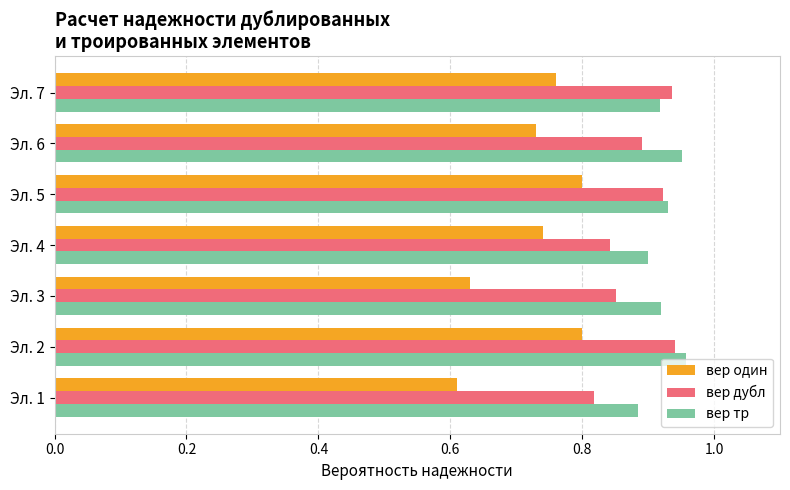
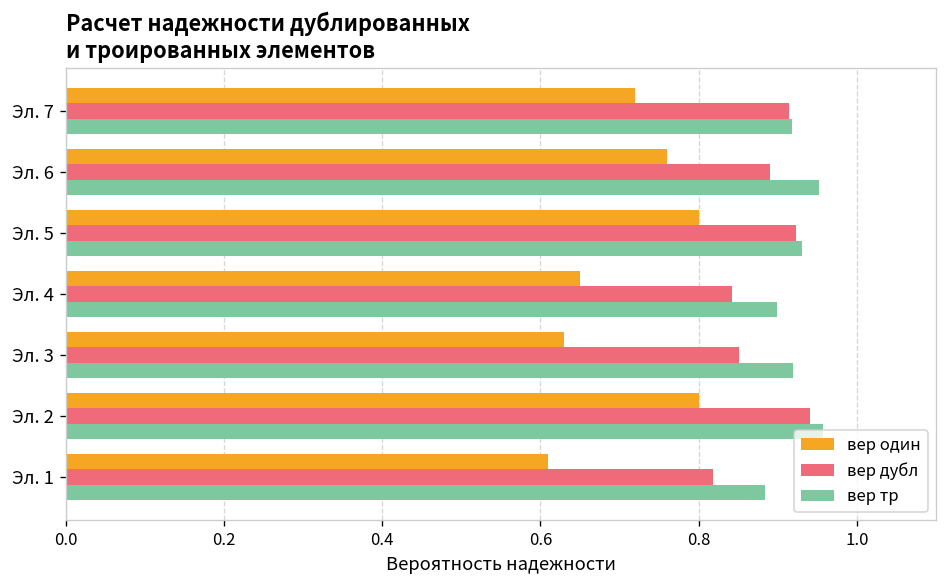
  {
    "вер один": {
-     "Эл. 7": 0.76,
-     "Эл. 6": 0.73,
+     "Эл. 7": 0.72,
+     "Эл. 6": 0.76,
      "Эл. 5": 0.80,
-     "Эл. 4": 0.74,
+     "Эл. 4": 0.65,
      "Эл. 3": 0.63,
      "Эл. 2": 0.80,
      "Эл. 1": 0.61
    },
    "вер дубл": {
-     "Эл. 7": 0.94,
+     "Эл. 7": 0.91,
      "Эл. 6": 0.89,
      "Эл. 5": 0.92,
      "Эл. 4": 0.84,
      "Эл. 3": 0.85,
      "Эл. 2": 0.94,
      "Эл. 1": 0.82
    },
    "вер тр": {
      "Эл. 7": 0.92,
      "Эл. 6": 0.95,
      "Эл. 5": 0.93,
      "Эл. 4": 0.90,
      "Эл. 3": 0.92,
      "Эл. 1": 0.88
    }
  }
